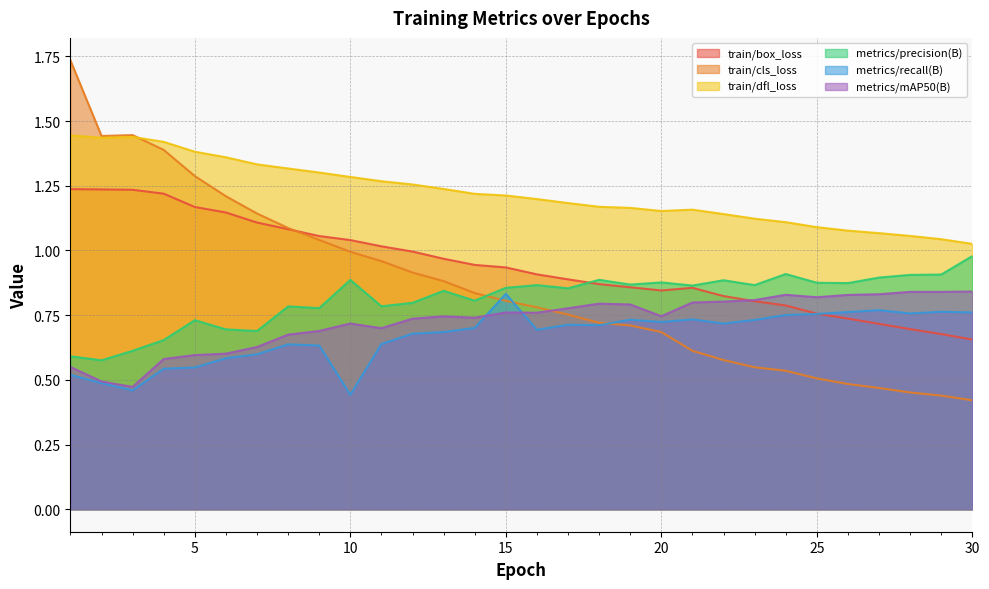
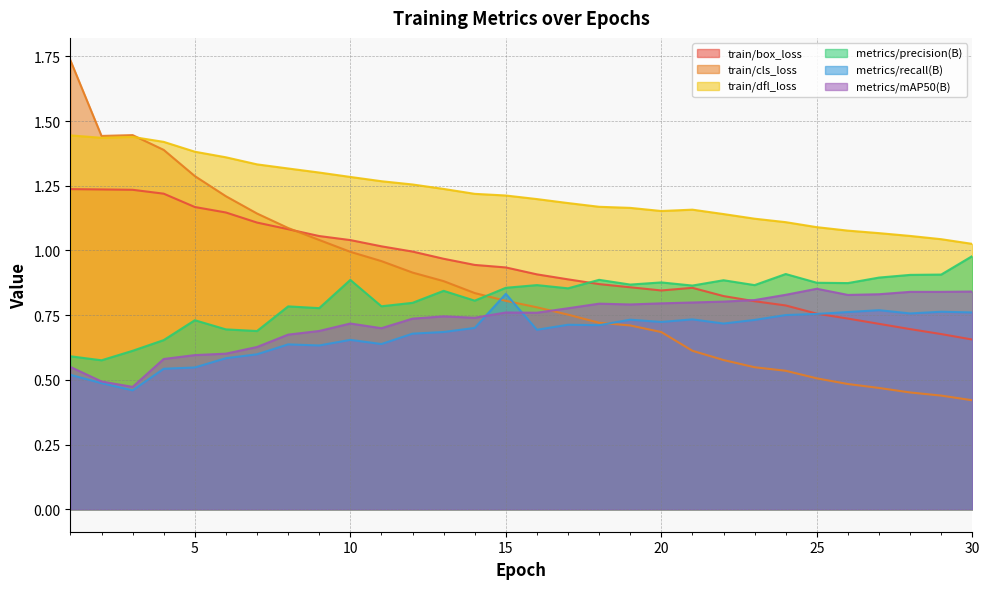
  {
    "metrics/precision(B)": {
      "5": 0.73,
      "10": 0.89,
      "15": 0.86,
      "20": 0.88,
      "25": 0.88,
      "30": 0.98
    },
    "metrics/recall(B)": {
      "5": 0.55,
-     "10": 0.44,
+     "10": 0.65,
      "15": 0.83,
      "20": 0.72,
      "30": 0.76
    },
    "metrics/mAP50(B)": {
      "5": 0.60,
      "10": 0.72,
      "15": 0.76,
-     "20": 0.75,
-     "25": 0.82,
+     "20": 0.80,
+     "25": 0.85,
      "30": 0.84
    }
  }
